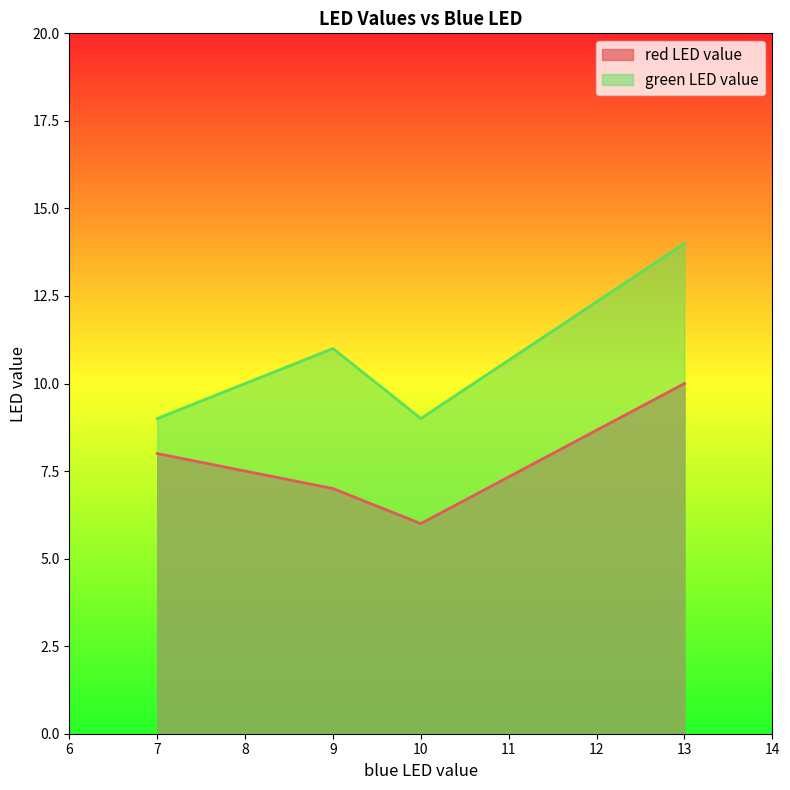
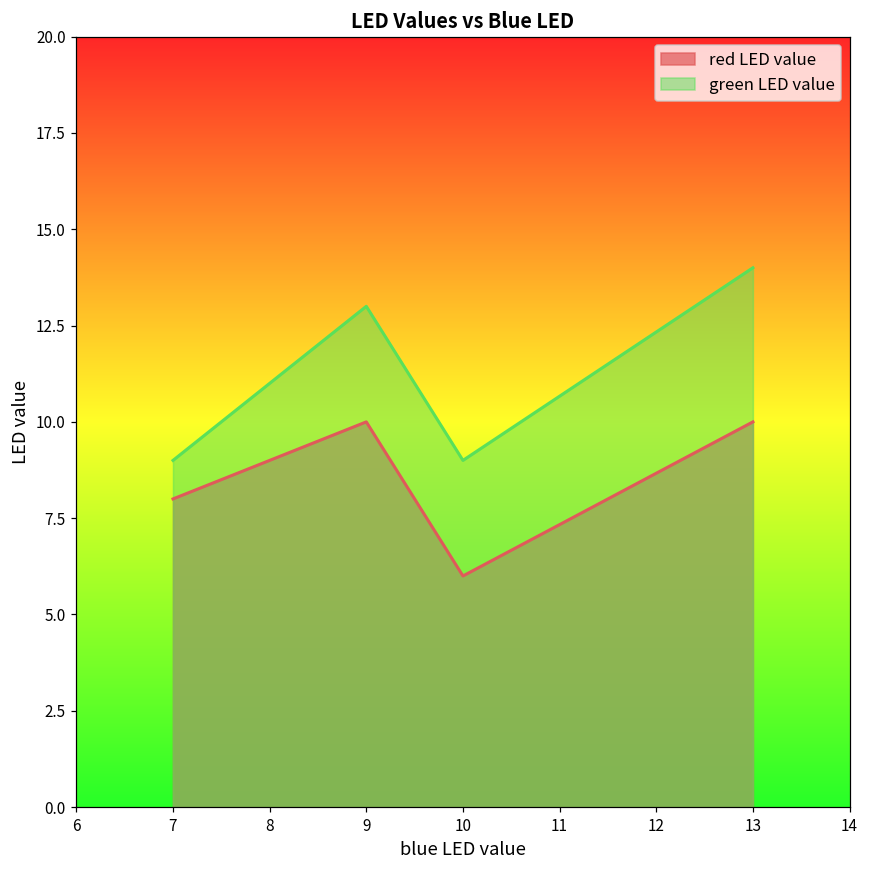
  {
    "red LED value": {
      "7": 8,
-     "9": 7,
+     "9": 10,
      "10": 6,
      "13": 10
    },
    "green LED value": {
      "7": 9,
-     "9": 11,
+     "9": 13,
      "10": 9,
      "13": 14
    }
  }
